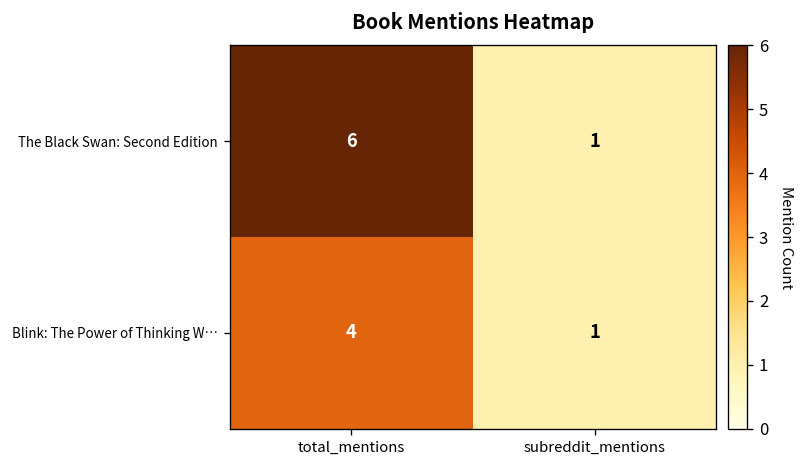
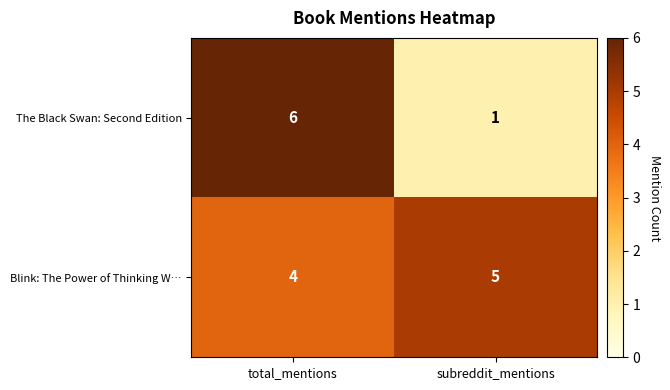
  {
    "The Black Swan: Second Edition": {
      "total_mentions": 6,
      "subreddit_mentions": 1
    },
    "Blink: The Power of Thinking W…": {
      "total_mentions": 4,
-     "subreddit_mentions": 1
+     "subreddit_mentions": 5
    }
  }
